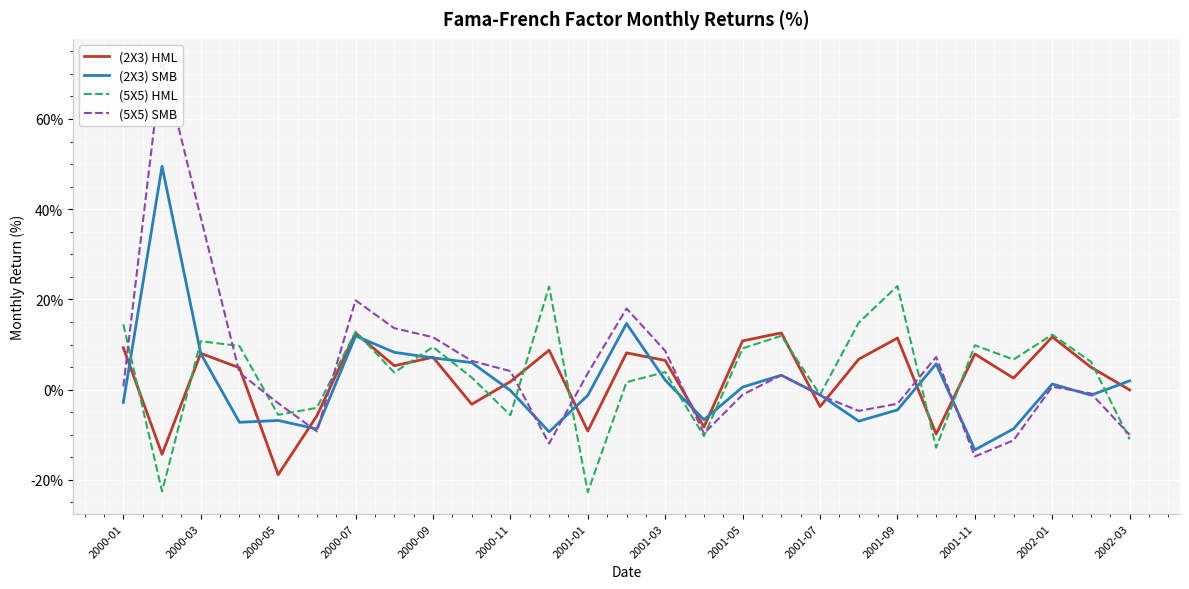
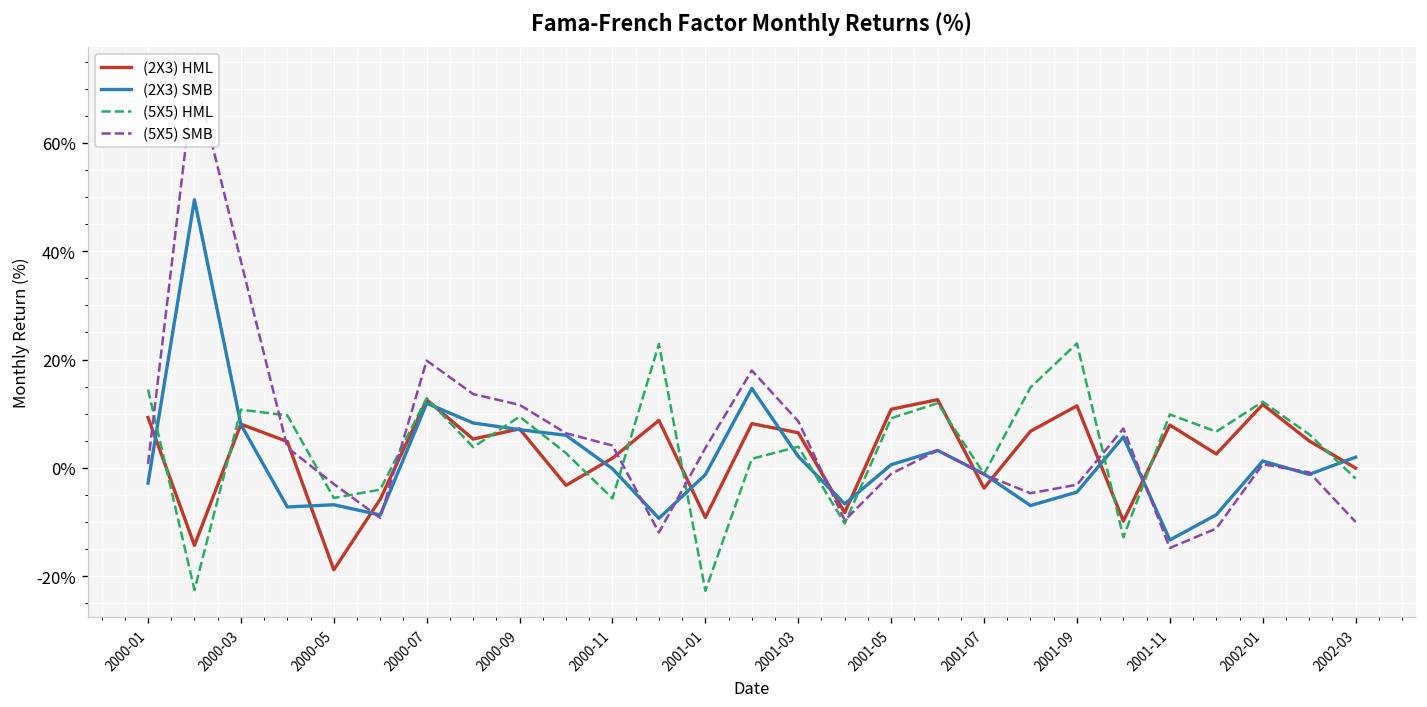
  {
    "(2X3) HML": {
      "2000-01": "9%",
      "2000-05": "-19%",
      "2000-11": "2%",
      "2001-01": "-9%",
      "2001-03": "6%",
      "2001-05": "11%",
      "2001-07": "-4%",
      "2001-09": "11%",
      "2001-11": "8%",
      "2002-03": "0%"
    },
    "(2X3) SMB": {
      "2000-01": "-3%",
      "2000-05": "-7%",
      "2000-07": "12%",
      "2000-11": "0%",
      "2001-01": "-1%",
      "2001-03": "2%",
      "2001-05": "1%",
      "2001-09": "-4%",
      "2001-11": "-13%",
      "2002-01": "1%",
      "2002-03": "2%"
    },
    "(5X5) HML": {
      "2000-01": "14%",
      "2000-03": "11%",
      "2000-05": "-6%",
      "2000-09": "9%",
      "2000-11": "-6%",
      "2001-01": "-23%",
      "2001-03": "4%",
      "2001-05": "9%",
      "2001-09": "23%",
      "2001-11": "10%",
-     "2002-03": "-11%"
+     "2002-03": "-2%"
    },
    "(5X5) SMB": {
      "2000-01": "1%",
      "2000-03": "38%",
      "2000-05": "-3%",
      "2000-07": "20%",
      "2000-09": "12%",
      "2000-11": "4%",
      "2001-01": "4%",
      "2001-03": "9%",
      "2001-05": "-1%",
      "2001-09": "-3%",
      "2001-11": "-15%",
      "2002-01": "1%",
      "2002-03": "-10%"
    }
  }
